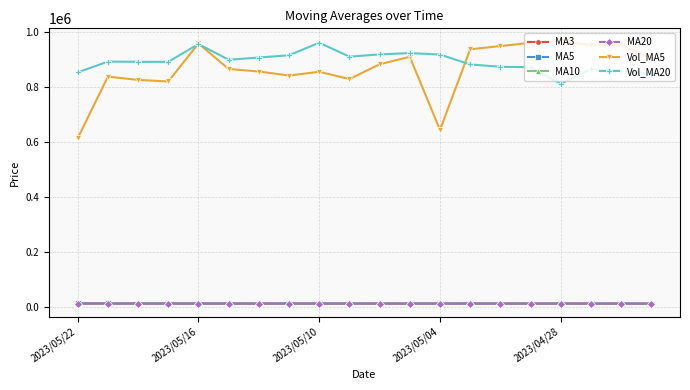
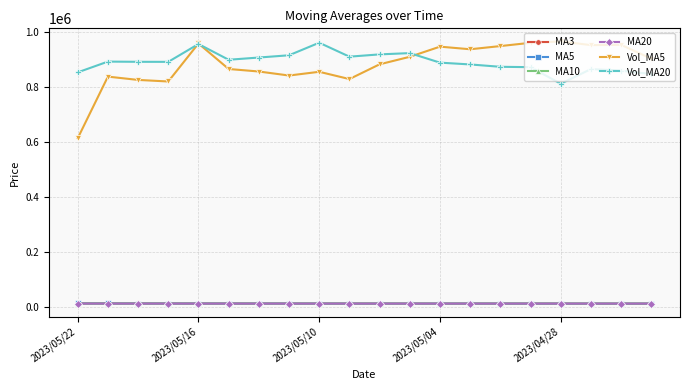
  {
    "Vol_MA5": {
      "2023/05/22": 610000,
      "2023/05/10": 860000,
-     "2023/05/04": 650000
+     "2023/05/04": 950000
    },
    "Vol_MA20": {
      "2023/05/22": 850000,
      "2023/05/10": 960000,
-     "2023/05/04": 920000,
+     "2023/05/04": 890000,
      "2023/04/28": 810000
    }
  }
